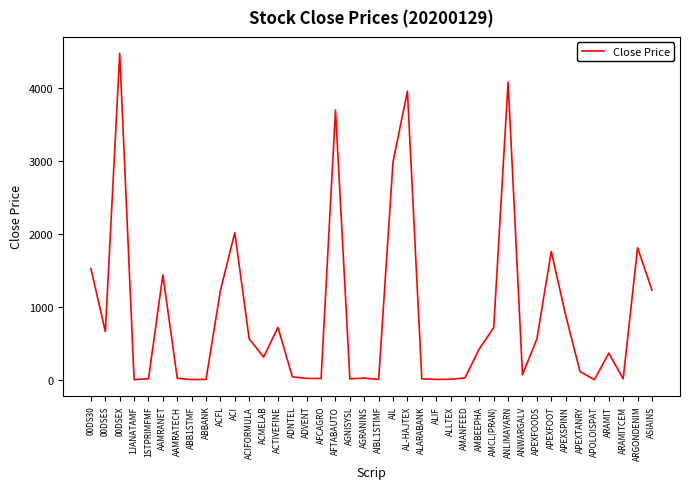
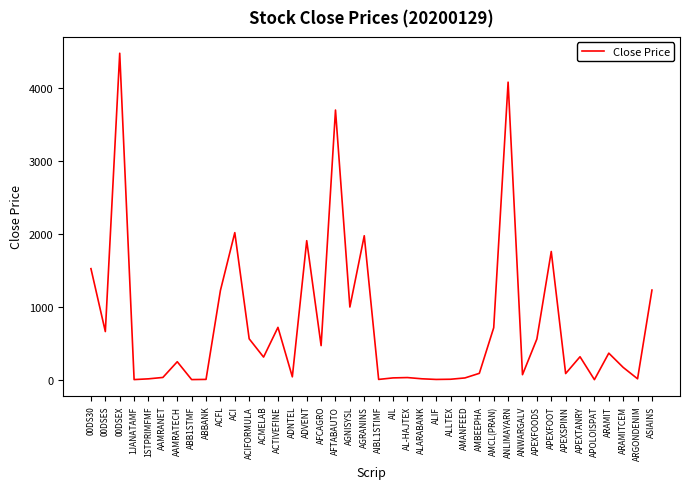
  {
    "00DS30": 1500,
    "00DSES": 700,
    "00DSEX": 4500,
    "1JANATAMF": 0,
    "1STPRIMFMF": 0,
-   "AAMRANET": 1400,
-   "AAMRATECH": 0,
+   "AAMRANET": 0,
+   "AAMRATECH": 200,
    "ABB1STMF": 0,
    "ABBANK": 0,
    "ACFL": 1200,
    "ACI": 2000,
    "ACIFORMULA": 600,
    "ACMELAB": 300,
    "ACTIVEFINE": 700,
    "ADNTEL": 0,
-   "ADVENT": 0,
-   "AFCAGRO": 0,
+   "ADVENT": 1900,
+   "AFCAGRO": 500,
    "AFTABAUTO": 3700,
-   "AGNISYSL": 0,
-   "AGRANINS": 0,
+   "AGNISYSL": 1000,
+   "AGRANINS": 2000,
    "AIBL1STIMF": 0,
-   "AIL": 3000,
-   "AL-HAJTEX": 4000,
+   "AIL": 0,
+   "AL-HAJTEX": 0,
    "ALARABANK": 0,
    "ALIF": 0,
    "ALLTEX": 0,
    "AMANFEED": 0,
-   "AMBEEPHA": 400,
+   "AMBEEPHA": 100,
    "AMCL(PRAN)": 700,
    "ANLIMAYARN": 4100,
    "ANWARGALV": 100,
    "APEXFOODS": 600,
    "APEXFOOT": 1800,
-   "APEXSPINN": 900,
-   "APEXTANRY": 100,
+   "APEXSPINN": 100,
+   "APEXTANRY": 300,
    "APOLOISPAT": 0,
    "ARAMIT": 400,
-   "ARAMITCEM": 0,
-   "ARGONDENIM": 1800,
+   "ARAMITCEM": 200,
+   "ARGONDENIM": 0,
    "ASIAINS": 1200
  }
